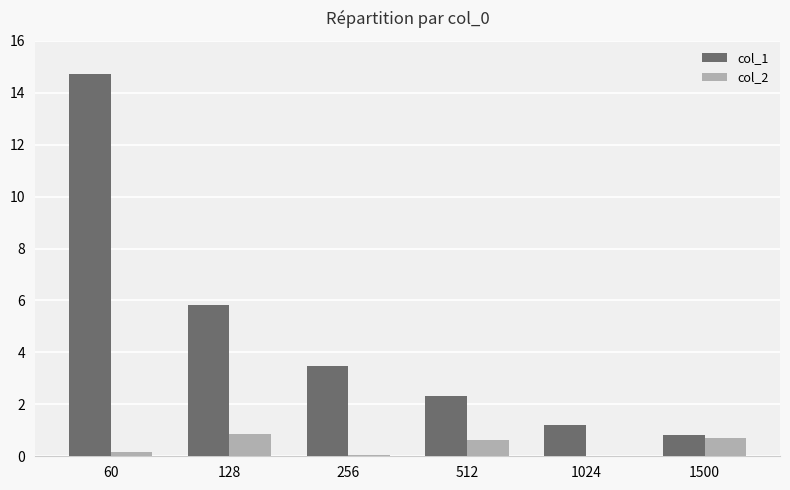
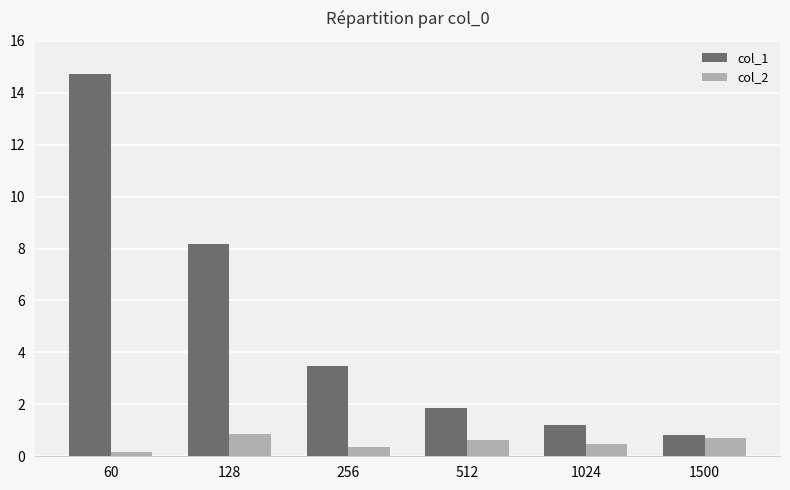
  {
    "col_1": {
      "60": 14.7,
-     "128": 5.8,
+     "128": 8.2,
      "256": 3.5,
-     "512": 2.3,
+     "512": 1.9,
      "1024": 1.2,
      "1500": 0.8
    },
    "col_2": {
      "60": 0.2,
      "128": 0.9,
-     "256": 0.0,
+     "256": 0.4,
      "512": 0.6,
-     "1024": 0.0,
+     "1024": 0.5,
      "1500": 0.7
    }
  }
